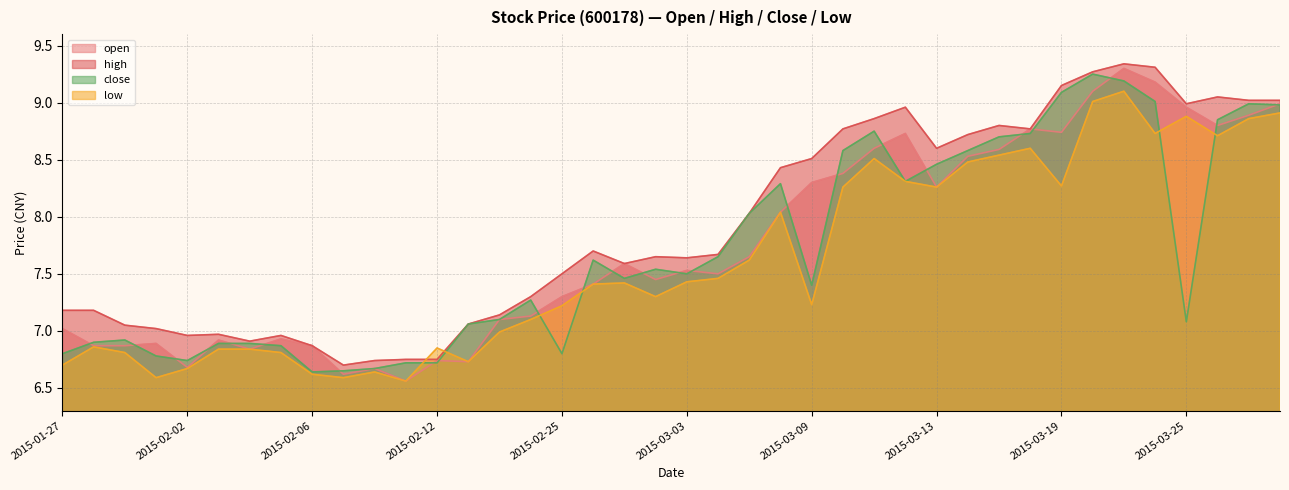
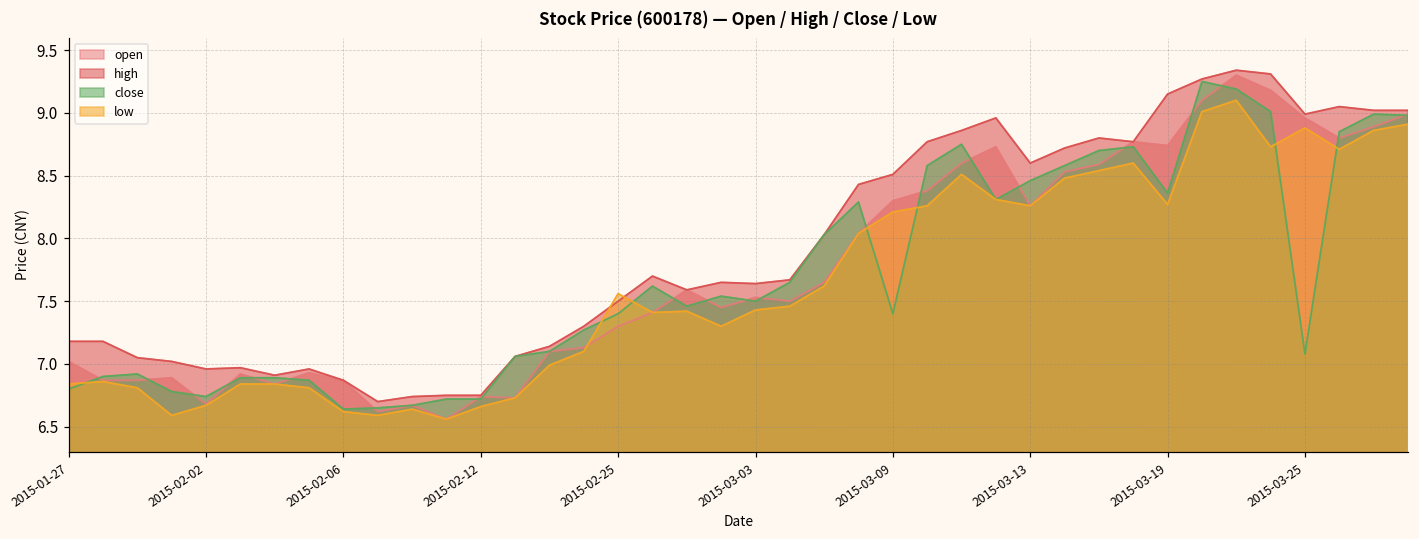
  {
    "close": {
      "2015-01-27": 6.80,
      "2015-02-02": 6.74,
-     "2015-02-25": 6.8,
+     "2015-02-25": 7.4,
      "2015-03-03": 7.50,
      "2015-03-09": 7.40,
      "2015-03-13": 8.46,
-     "2015-03-19": 9.09,
+     "2015-03-19": 8.36,
      "2015-03-25": 7.08
    },
    "low": {
-     "2015-01-27": 6.70,
-     "2015-02-12": 6.85,
-     "2015-02-25": 7.22,
+     "2015-01-27": 6.84,
+     "2015-02-12": 6.66,
+     "2015-02-25": 7.56,
      "2015-03-03": 7.43,
-     "2015-03-09": 7.23,
+     "2015-03-09": 8.21,
      "2015-03-19": 8.27,
      "2015-03-25": 8.88
    }
  }
